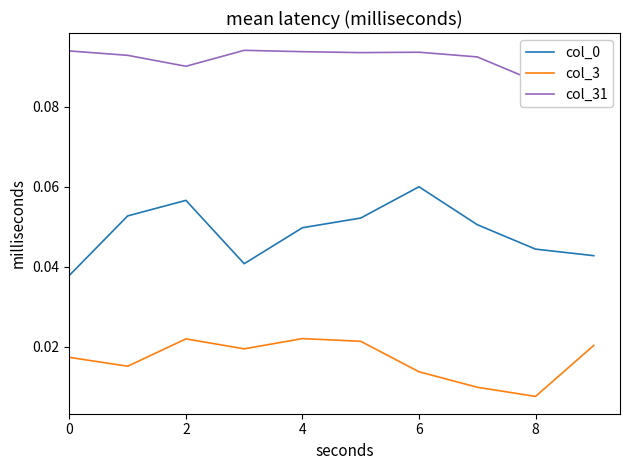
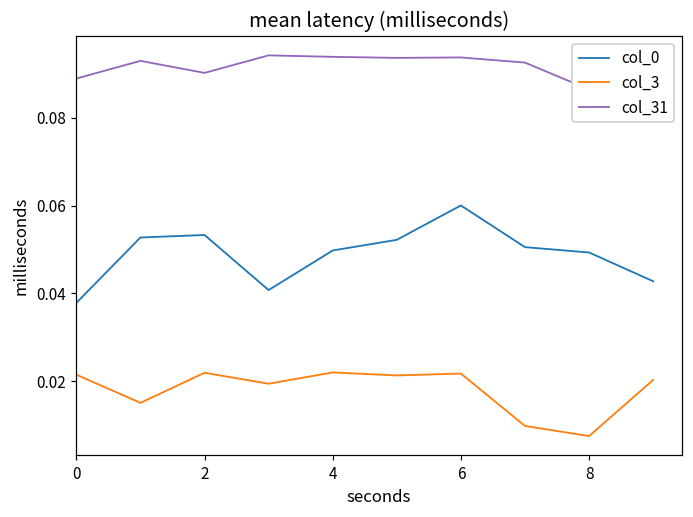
  {
    "col_0": {
      "0": 0.038,
-     "2": 0.057,
+     "2": 0.053,
      "4": 0.050,
      "6": 0.060,
-     "8": 0.044
+     "8": 0.049
    },
    "col_3": {
-     "0": 0.017,
+     "0": 0.022,
      "2": 0.022,
      "4": 0.022,
-     "6": 0.014,
+     "6": 0.022,
      "8": 0.008
    },
    "col_31": {
-     "0": 0.094,
+     "0": 0.089,
      "2": 0.090,
      "4": 0.094,
      "6": 0.094
    }
  }
